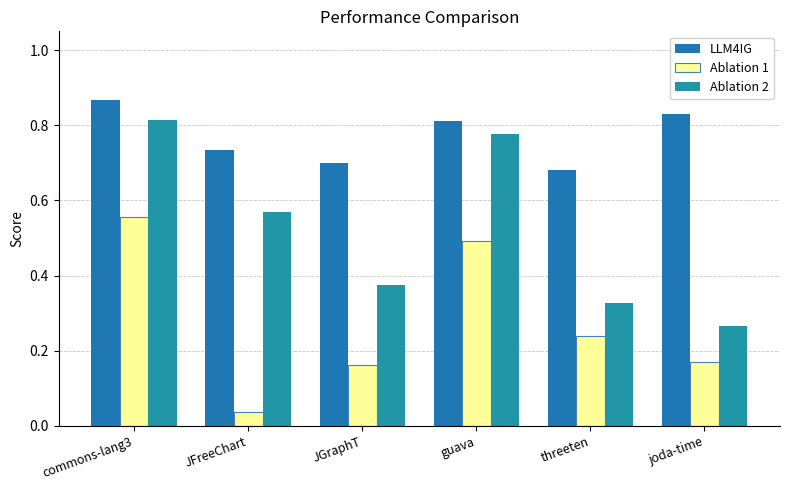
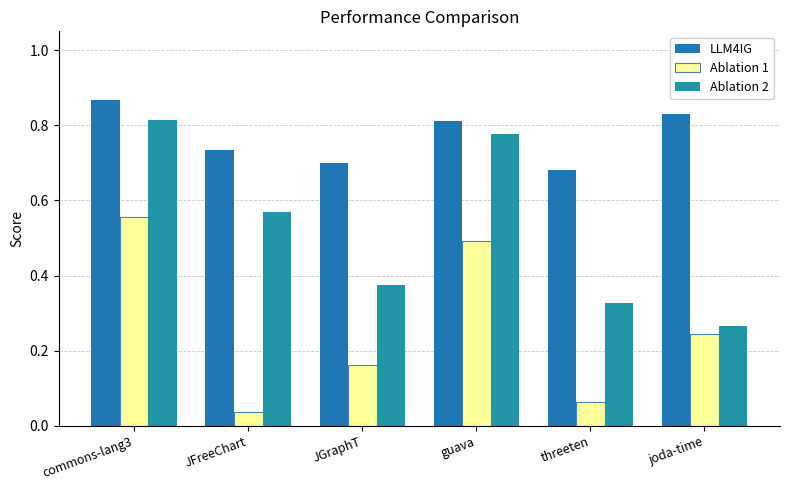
  {
    "Ablation 1": {
      "commons-lang3": 0.56,
      "JFreeChart": 0.04,
      "JGraphT": 0.16,
      "guava": 0.49,
-     "threeten": 0.24,
-     "joda-time": 0.17
+     "threeten": 0.06,
+     "joda-time": 0.24
    }
  }
